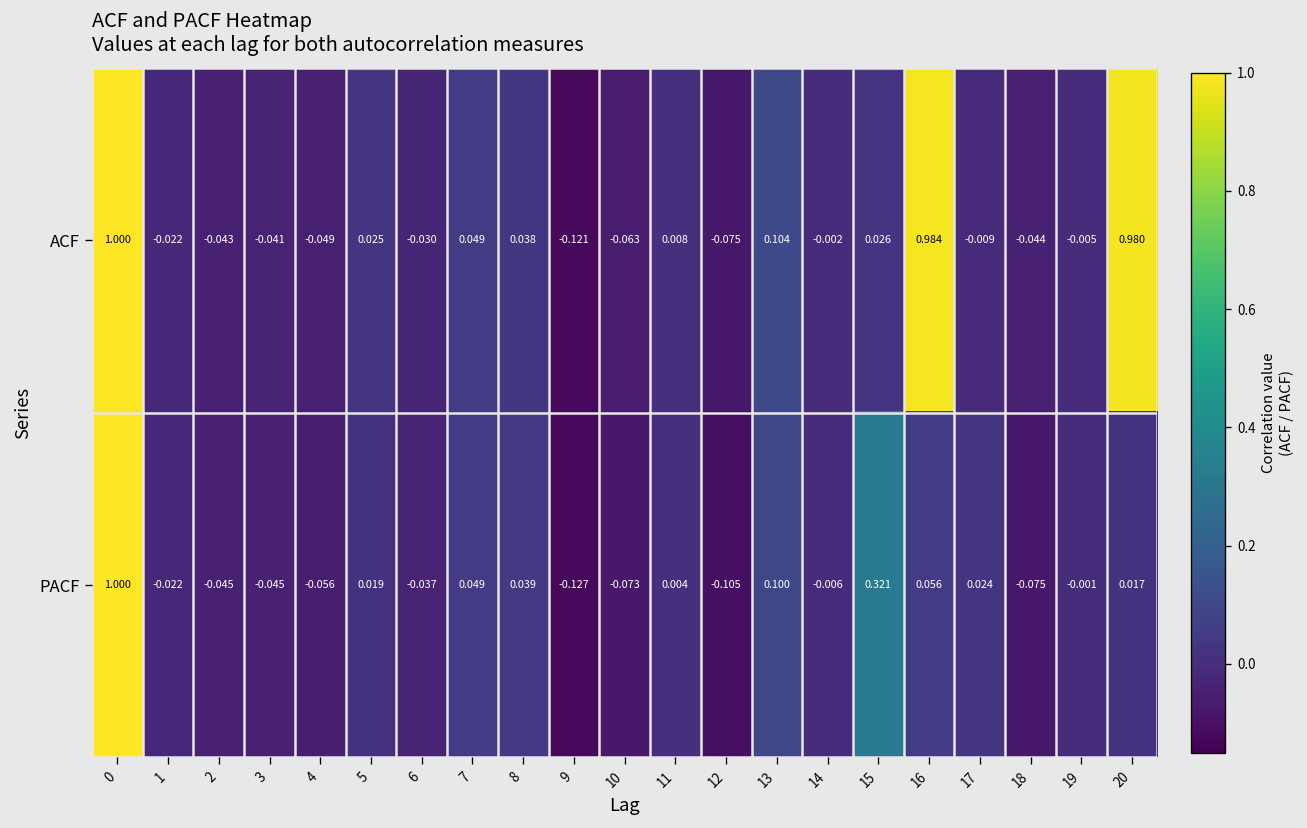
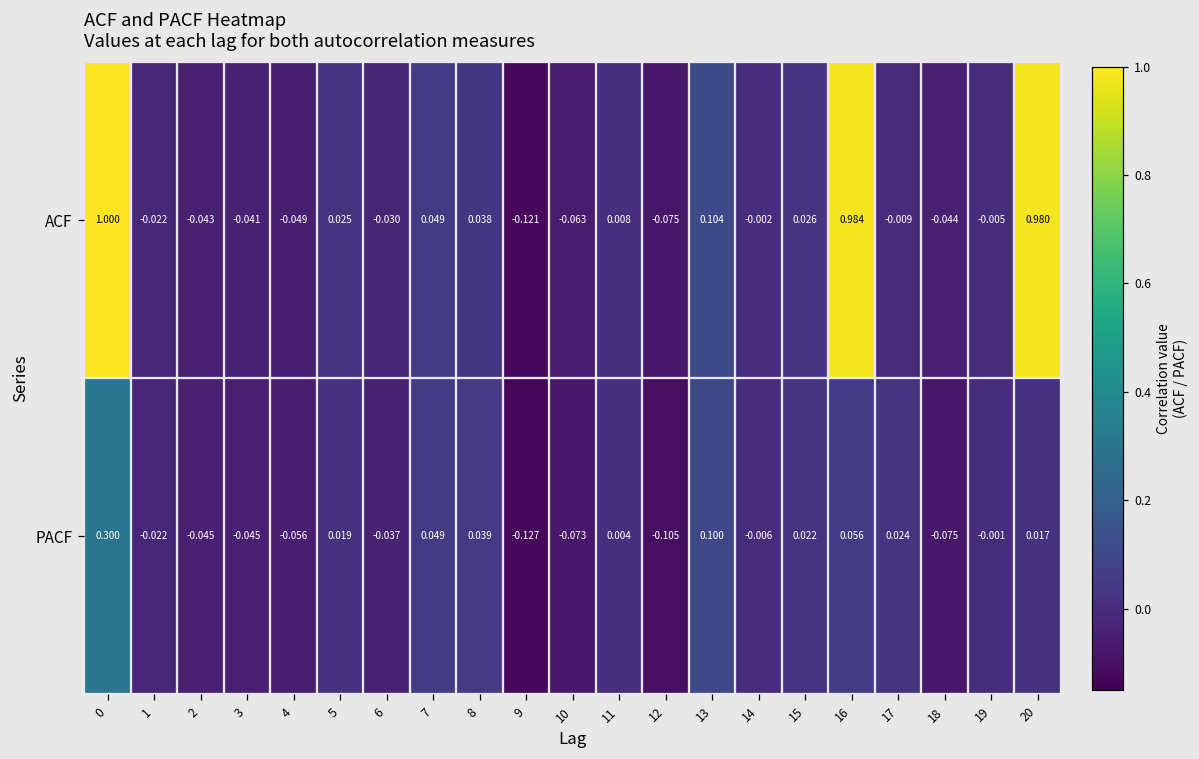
  {
    "ACF": {
      "0": 1.000,
      "1": -0.022,
      "2": -0.043,
      "3": -0.041,
      "4": -0.049,
      "5": 0.025,
      "6": -0.030,
      "7": 0.049,
      "8": 0.038,
      "9": -0.121,
      "10": -0.063,
      "11": 0.008,
      "12": -0.075,
      "13": 0.104,
      "14": -0.002,
      "15": 0.026,
      "16": 0.984,
      "17": -0.009,
      "18": -0.044,
      "19": -0.005,
      "20": 0.980
    },
    "PACF": {
-     "0": 1.000,
+     "0": 0.300,
      "1": -0.022,
      "2": -0.045,
      "3": -0.045,
      "4": -0.056,
      "5": 0.019,
      "6": -0.037,
      "7": 0.049,
      "8": 0.039,
      "9": -0.127,
      "10": -0.073,
      "11": 0.004,
      "12": -0.105,
      "13": 0.100,
      "14": -0.006,
-     "15": 0.321,
+     "15": 0.022,
      "16": 0.056,
      "17": 0.024,
      "18": -0.075,
      "19": -0.001,
      "20": 0.017
    }
  }
